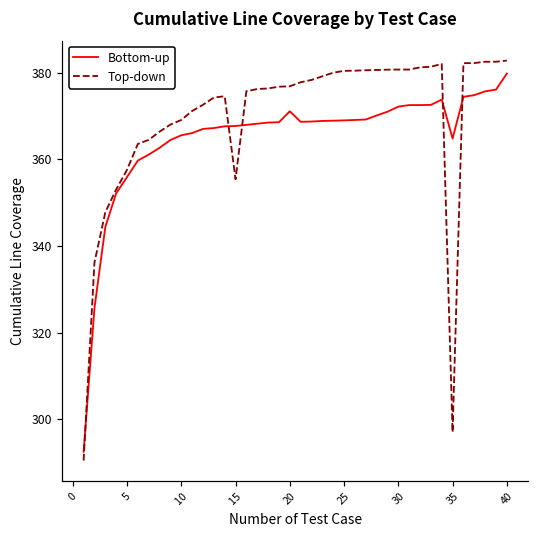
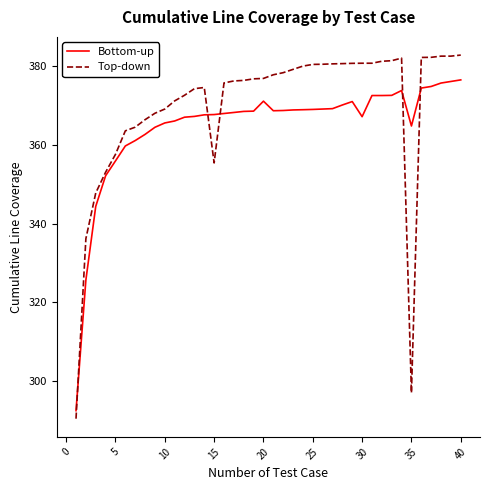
  {
    "Bottom-up": {
      "5": 356,
      "10": 366,
      "15": 368,
      "20": 371,
      "25": 369,
-     "30": 372,
+     "30": 367,
      "35": 365,
-     "40": 380
+     "40": 377
    },
    "Top-down": {
      "5": 358,
      "10": 369,
      "15": 355,
      "20": 377,
      "25": 380,
      "30": 381,
      "35": 297,
      "40": 383
    }
  }
